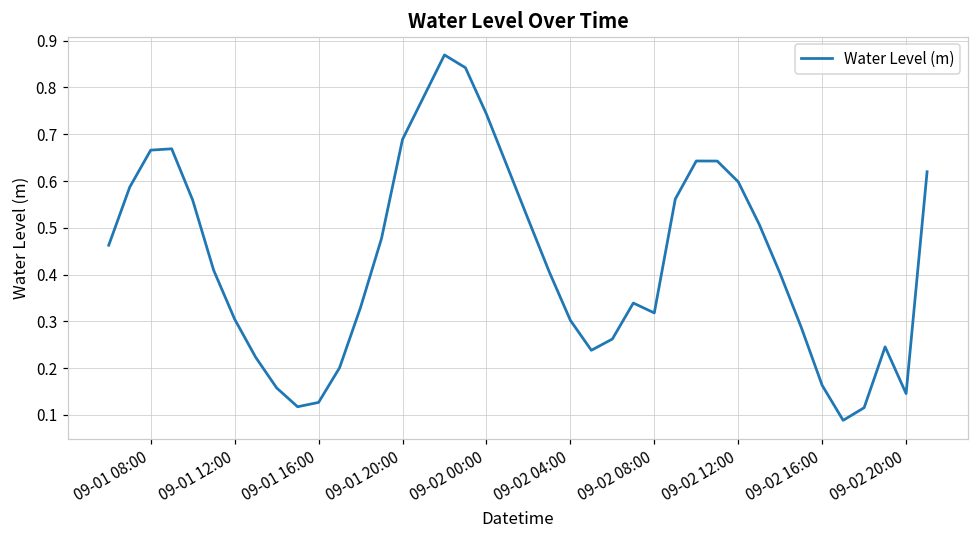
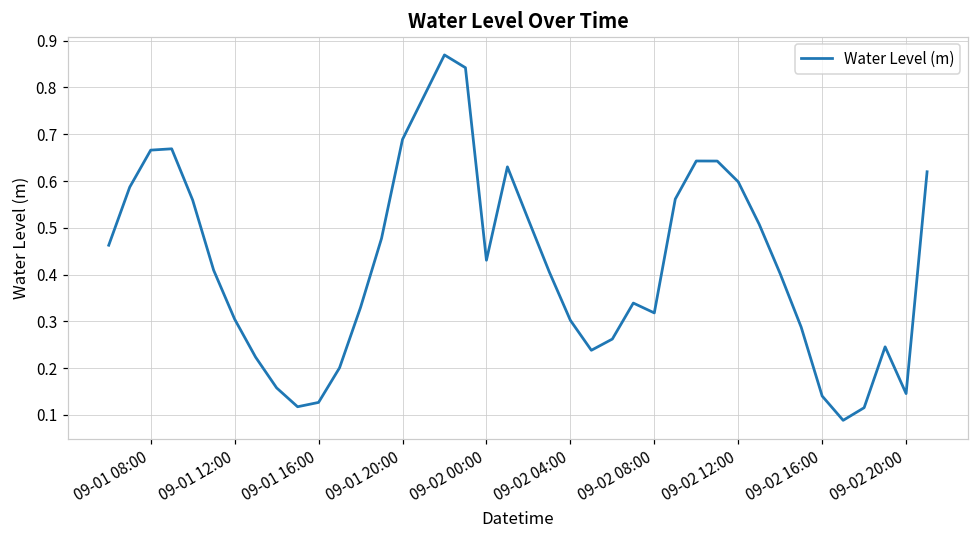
  {
    "09-01 08:00": 0.67,
    "09-01 12:00": 0.30,
    "09-01 16:00": 0.13,
    "09-01 20:00": 0.69,
-   "09-02 00:00": 0.74,
+   "09-02 00:00": 0.43,
    "09-02 04:00": 0.30,
    "09-02 08:00": 0.32,
    "09-02 12:00": 0.60,
-   "09-02 16:00": 0.16,
+   "09-02 16:00": 0.14,
    "09-02 20:00": 0.15
  }
